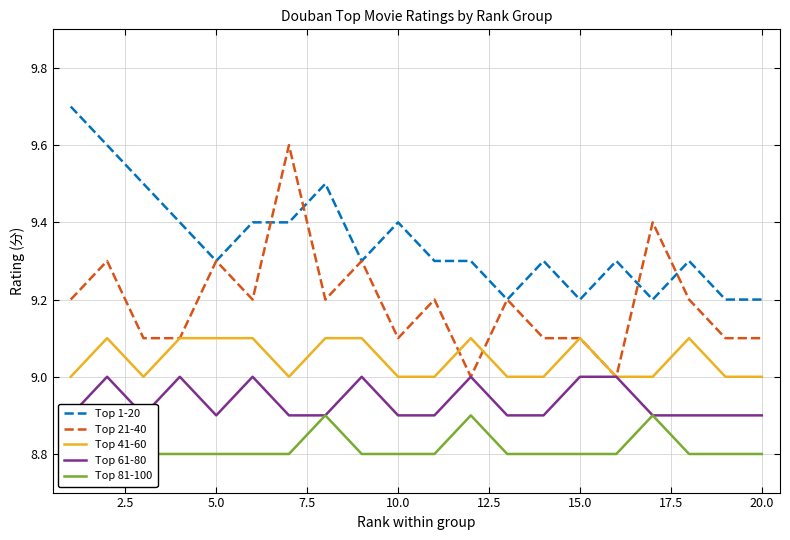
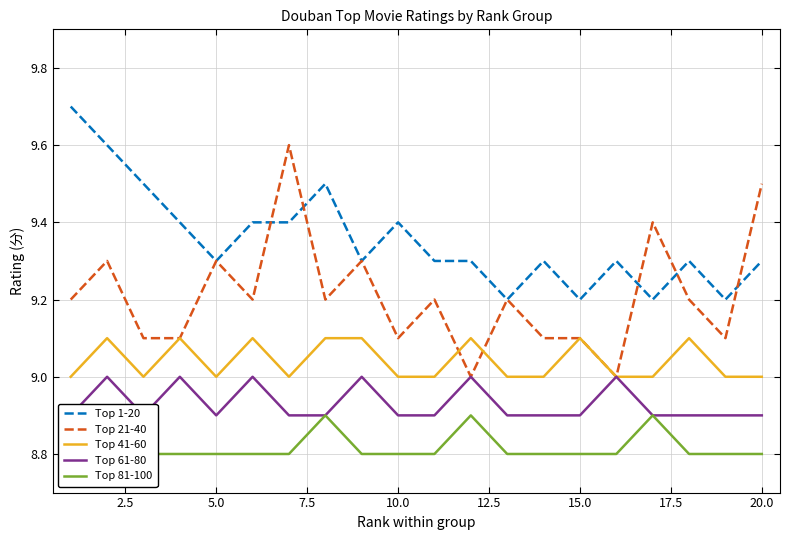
  {
    "Top 1-20": {
      "10.0": 9.4,
      "15.0": 9.2,
-     "20.0": 9.2
+     "20.0": 9.3
    },
    "Top 21-40": {
      "10.0": 9.1,
-     "20.0": 9.1
+     "20.0": 9.5
    },
    "Top 41-60": {
-     "5.0": 9.1,
+     "5.0": 9.0,
      "10.0": 9.0,
      "20.0": 9.0
    },
    "Top 61-80": {
      "5.0": 8.9,
      "10.0": 8.9,
-     "15.0": 9.0,
+     "15.0": 8.9,
      "20.0": 8.9
    },
    "Top 81-100": {
      "5.0": 8.8,
      "10.0": 8.8,
      "15.0": 8.8,
      "20.0": 8.8
    }
  }
